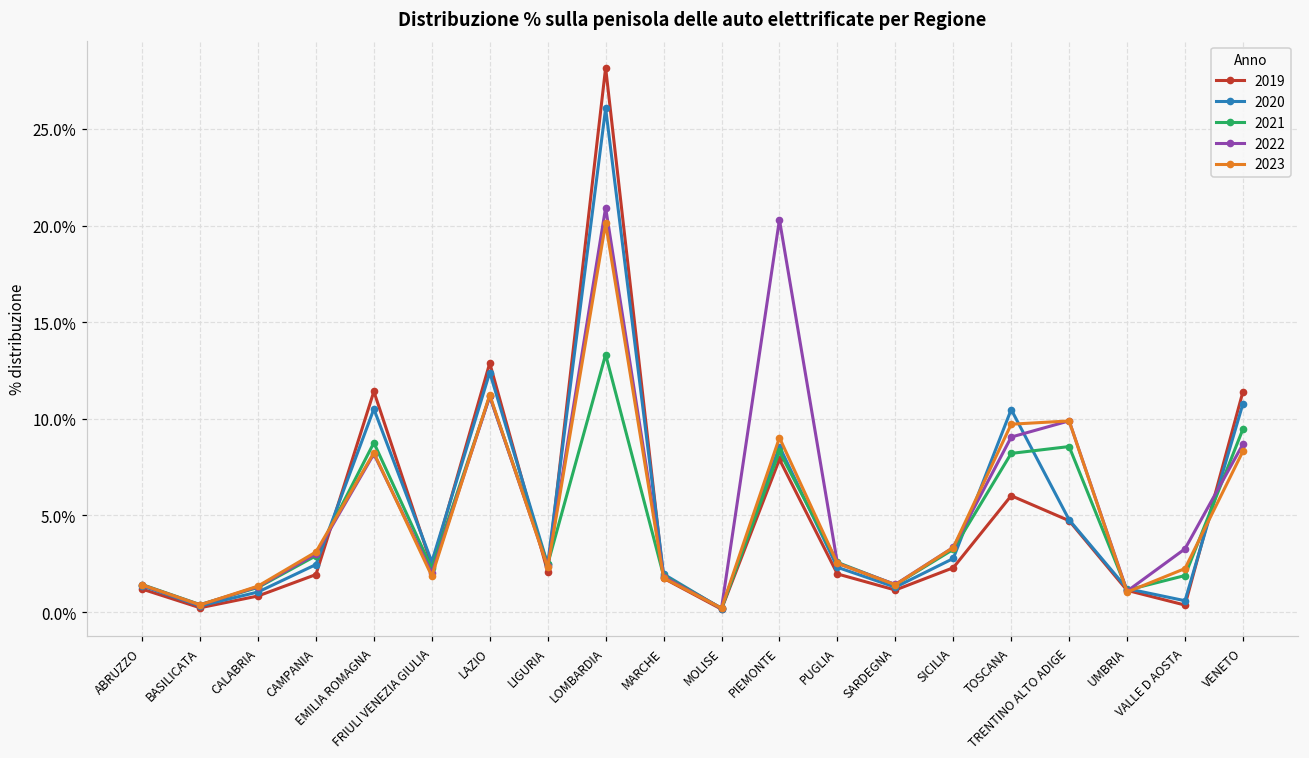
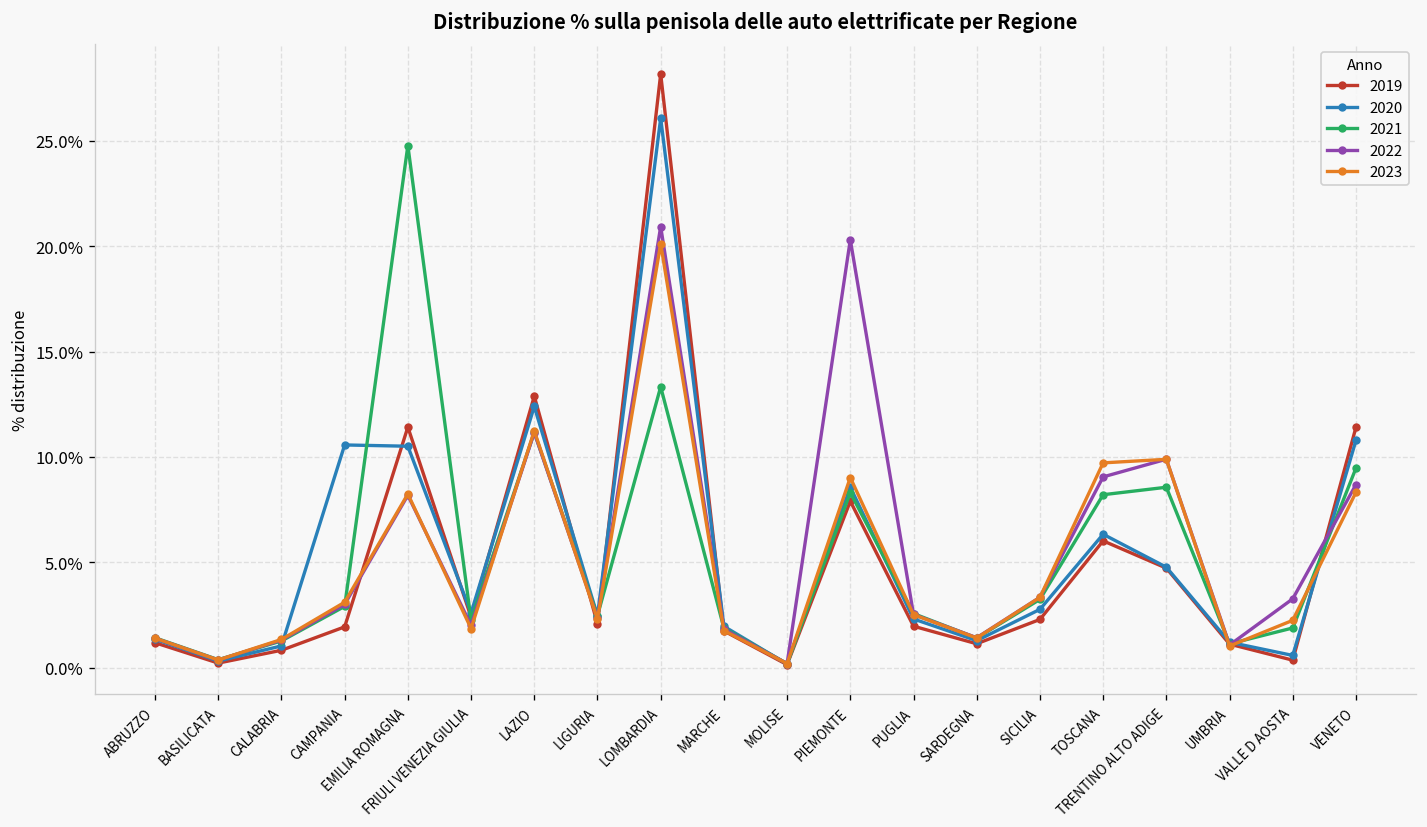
  {
    "2019": {
      "ABRUZZO": "1.2%",
      "CALABRIA": "0.8%",
      "CAMPANIA": "1.9%",
      "EMILIA ROMAGNA": "11.4%",
      "LAZIO": "12.9%",
      "LIGURIA": "2.1%",
      "LOMBARDIA": "28.2%",
      "PIEMONTE": "7.9%",
      "PUGLIA": "2.0%",
      "SARDEGNA": "1.1%",
      "SICILIA": "2.3%",
      "TOSCANA": "6.0%",
      "VALLE D AOSTA": "0.4%",
      "VENETO": "11.4%"
    },
    "2020": {
      "CALABRIA": "1.0%",
-     "CAMPANIA": "2.5%",
+     "CAMPANIA": "10.6%",
      "EMILIA ROMAGNA": "10.5%",
      "FRIULI VENEZIA GIULIA": "2.6%",
      "LAZIO": "12.4%",
      "LOMBARDIA": "26.1%",
      "PIEMONTE": "8.6%",
      "PUGLIA": "2.3%",
      "SICILIA": "2.8%",
-     "TOSCANA": "10.5%",
+     "TOSCANA": "6.3%",
      "VALLE D AOSTA": "0.6%",
      "VENETO": "10.8%"
    },
    "2021": {
-     "EMILIA ROMAGNA": "8.8%",
+     "EMILIA ROMAGNA": "24.8%",
      "LOMBARDIA": "13.3%",
      "PIEMONTE": "8.3%",
      "TOSCANA": "8.2%",
      "TRENTINO ALTO ADIGE": "8.6%",
      "VALLE D AOSTA": "1.9%",
      "VENETO": "9.5%"
    },
    "2022": {
      "FRIULI VENEZIA GIULIA": "2.0%",
      "LOMBARDIA": "20.9%",
      "PIEMONTE": "20.3%",
      "TOSCANA": "9.1%",
      "VALLE D AOSTA": "3.3%",
      "VENETO": "8.7%"
    },
    "2023": {
      "FRIULI VENEZIA GIULIA": "1.9%",
      "LOMBARDIA": "20.1%",
      "PIEMONTE": "9.0%",
      "TOSCANA": "9.7%",
      "VALLE D AOSTA": "2.3%",
      "VENETO": "8.3%"
    }
  }
